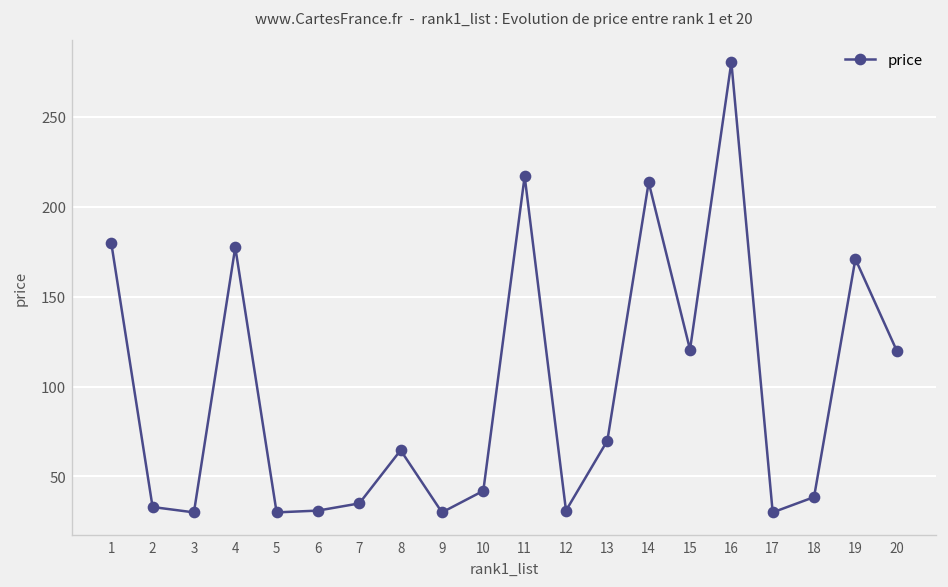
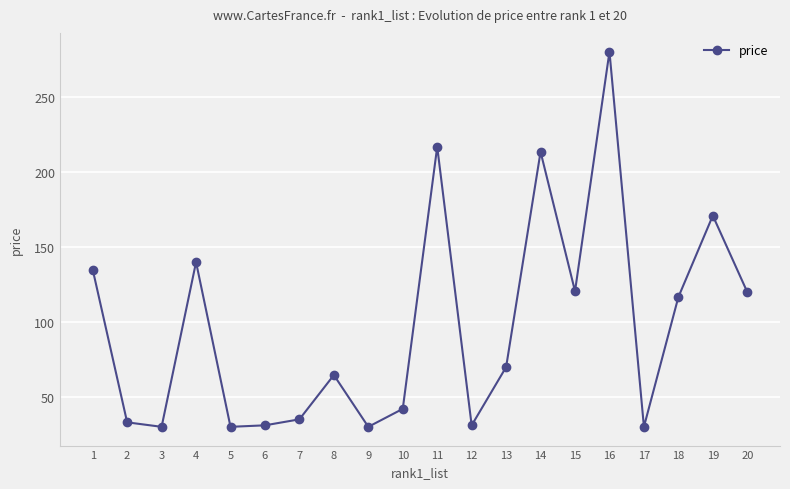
  {
-   "1": 180,
+   "1": 135,
    "2": 33,
    "3": 30,
-   "4": 178,
+   "4": 140,
    "5": 30,
    "6": 31,
    "7": 35,
    "8": 65,
    "9": 30,
    "10": 42,
    "11": 217,
    "12": 31,
    "13": 70,
    "14": 214,
    "15": 121,
    "16": 280,
    "17": 30,
-   "18": 39,
+   "18": 117,
    "19": 171,
    "20": 120
  }
